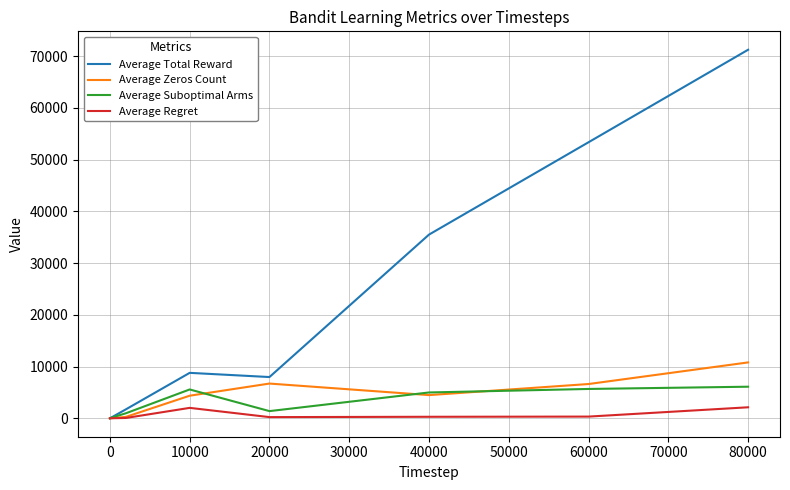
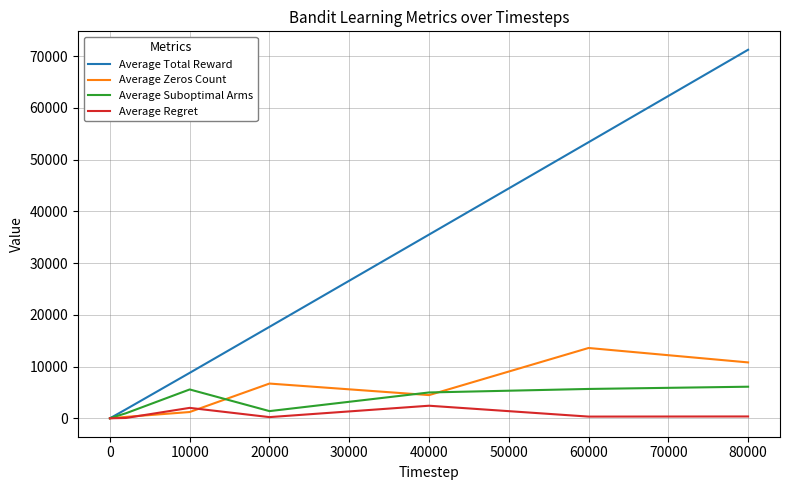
  {
    "Average Total Reward": {
      "10000": 9000,
-     "20000": 8000,
+     "20000": 18000,
      "40000": 36000,
      "60000": 53000,
      "80000": 71000
    },
    "Average Zeros Count": {
-     "10000": 4000,
+     "10000": 1000,
      "20000": 7000,
      "40000": 4000,
-     "60000": 7000,
+     "60000": 14000,
      "80000": 11000
    },
    "Average Suboptimal Arms": {
      "10000": 6000,
      "20000": 1000,
      "40000": 5000,
      "60000": 6000,
      "80000": 6000
    },
    "Average Regret": {
      "10000": 2000,
      "20000": 0,
-     "40000": 0,
+     "40000": 2000,
      "60000": 0,
-     "80000": 2000
+     "80000": 0
    }
  }
